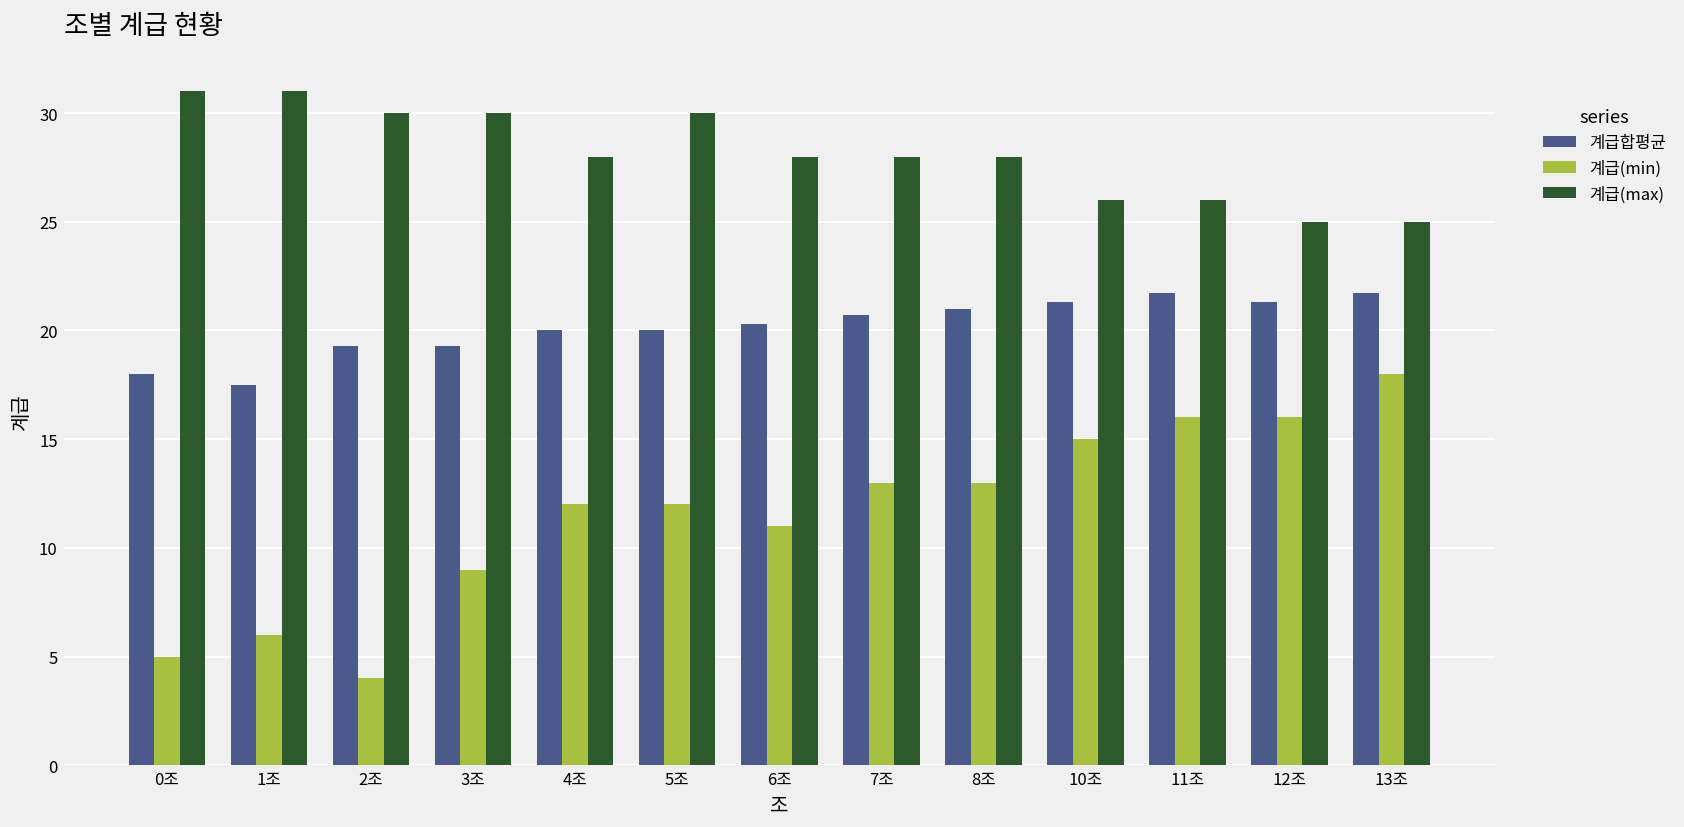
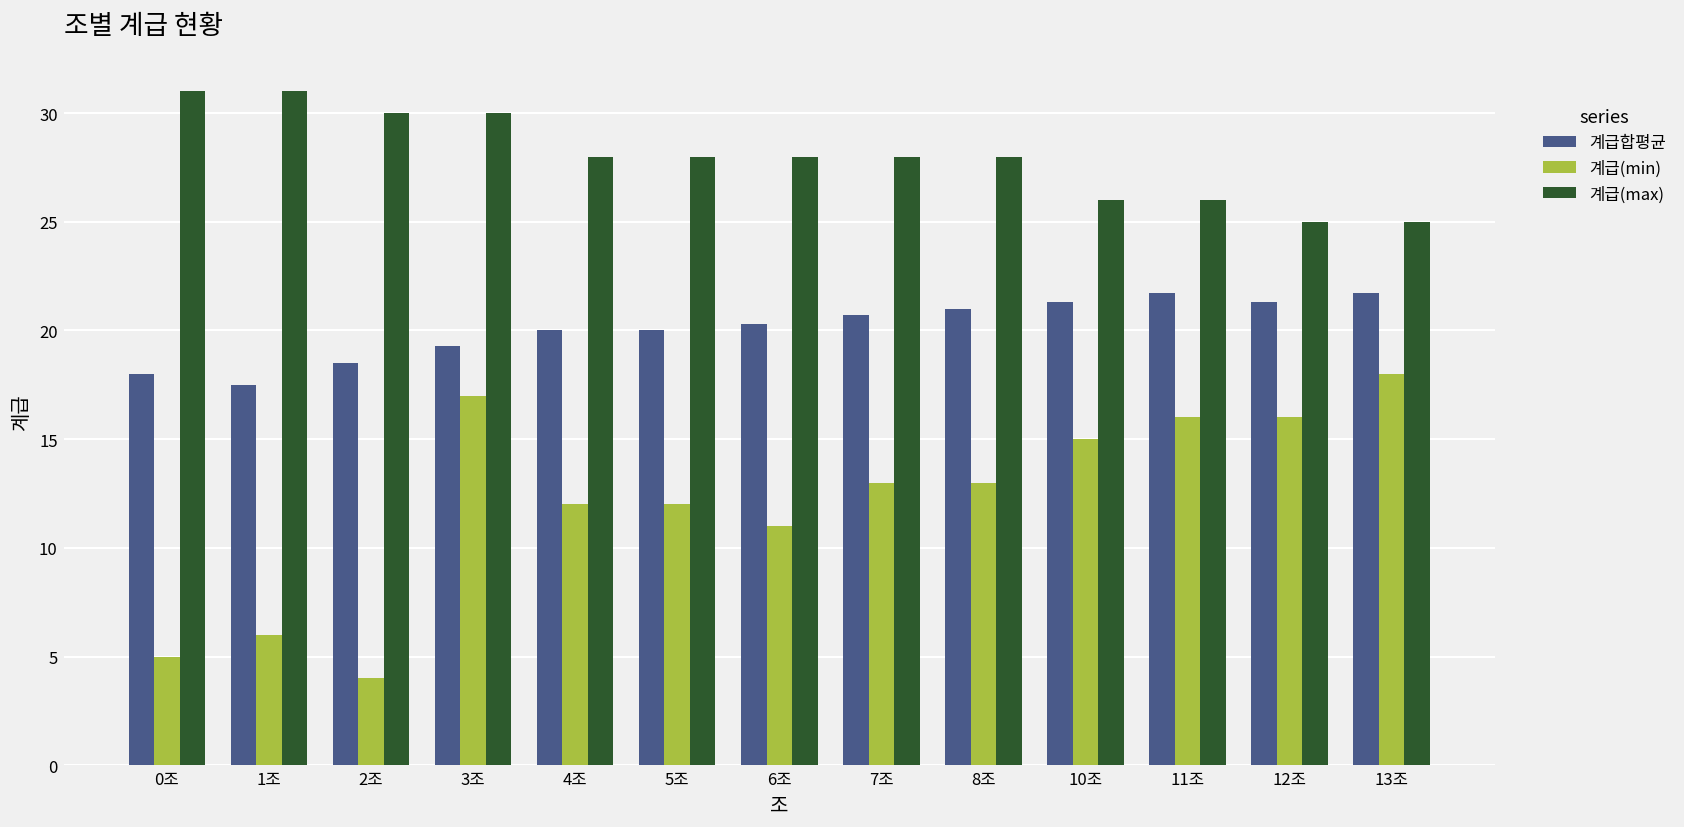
  {
    "계급합평균": {
      "0조": 18.0,
      "1조": 17.5,
-     "2조": 19.3,
+     "2조": 18.5,
      "3조": 19.3,
      "4조": 20.0,
      "5조": 20.0,
      "6조": 20.3,
      "7조": 20.7,
      "8조": 21.0,
      "10조": 21.3,
      "11조": 21.7,
      "12조": 21.3,
      "13조": 21.7
    },
    "계급(min)": {
      "0조": 5,
      "1조": 6,
      "2조": 4,
-     "3조": 9,
+     "3조": 17,
      "4조": 12,
      "5조": 12,
      "6조": 11,
      "7조": 13,
      "8조": 13,
      "10조": 15,
      "11조": 16,
      "12조": 16,
      "13조": 18
    },
    "계급(max)": {
      "0조": 31,
      "1조": 31,
      "2조": 30,
      "3조": 30,
      "4조": 28,
-     "5조": 30,
+     "5조": 28,
      "6조": 28,
      "7조": 28,
      "8조": 28,
      "10조": 26,
      "11조": 26,
      "12조": 25,
      "13조": 25
    }
  }
